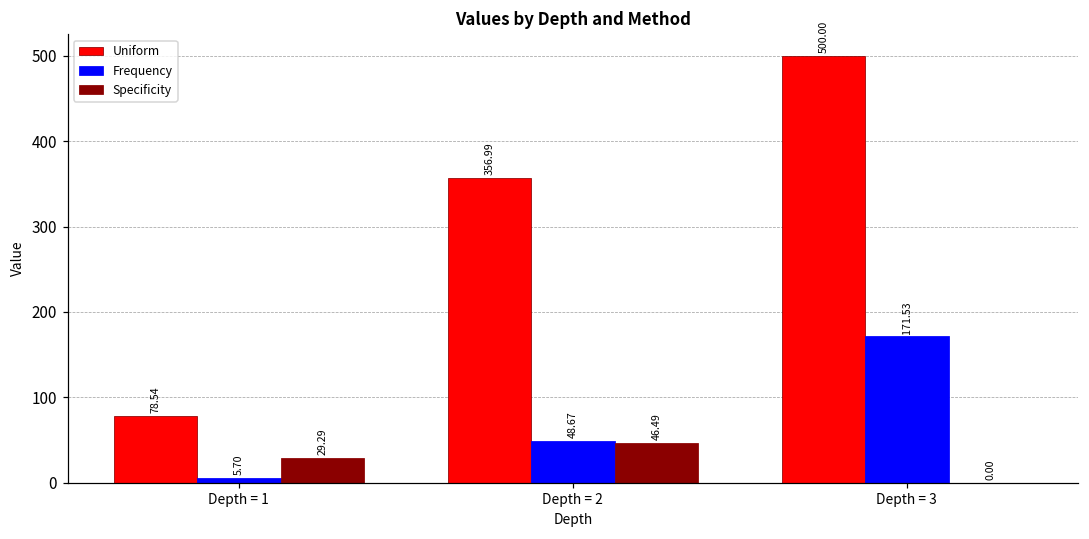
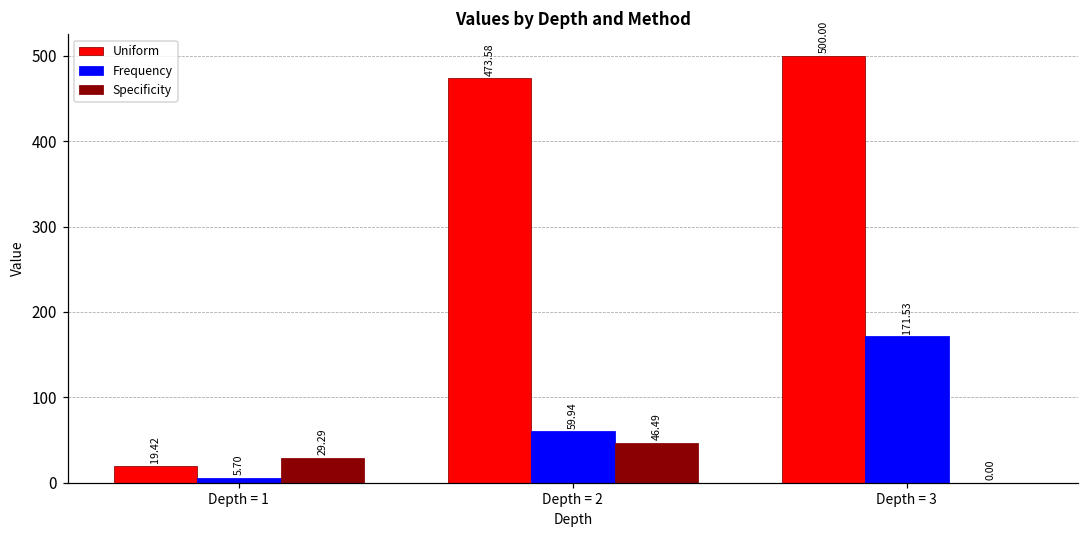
  {
    "Uniform": {
-     "Depth = 1": 78.54,
-     "Depth = 2": 356.99,
+     "Depth = 1": 19.42,
+     "Depth = 2": 473.58,
      "Depth = 3": 500.00
    },
    "Frequency": {
      "Depth = 1": 5.70,
-     "Depth = 2": 48.67,
+     "Depth = 2": 59.94,
      "Depth = 3": 171.53
    },
    "Specificity": {
      "Depth = 1": 29.29,
      "Depth = 2": 46.49,
      "Depth = 3": 0.00
    }
  }
